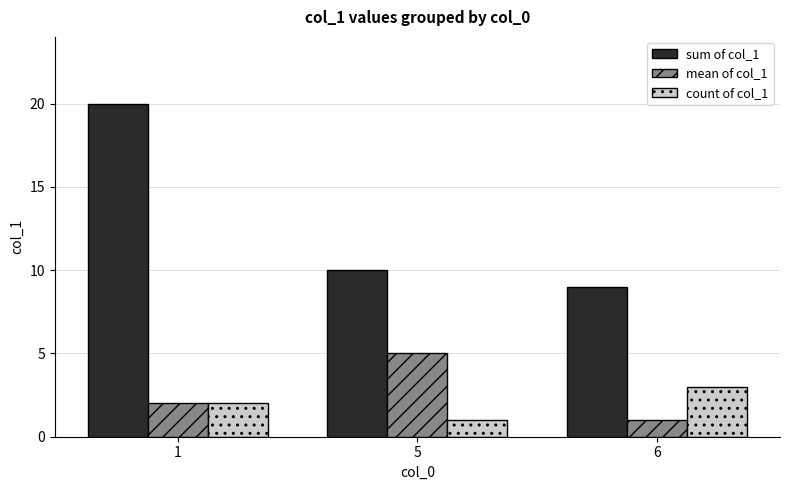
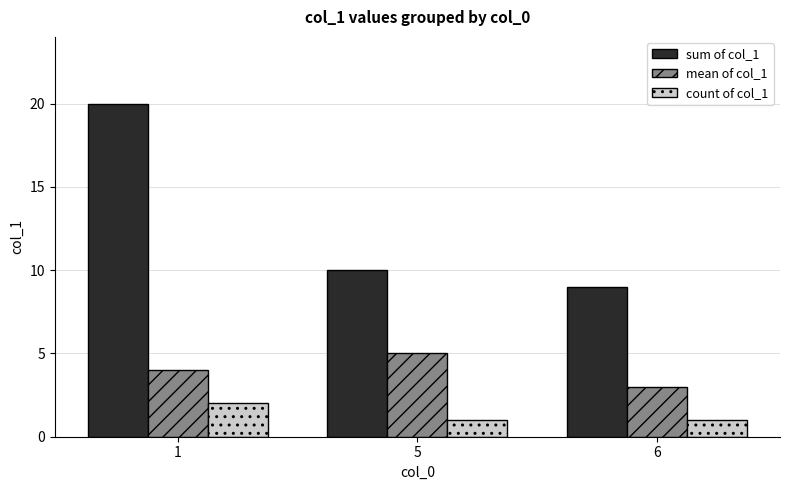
  {
    "sum of col_1": {
      "1": 20,
      "5": 10,
      "6": 9
    },
    "mean of col_1": {
-     "1": 2,
+     "1": 4,
      "5": 5,
-     "6": 1
+     "6": 3
    },
    "count of col_1": {
      "1": 2,
      "5": 1,
-     "6": 3
+     "6": 1
    }
  }
